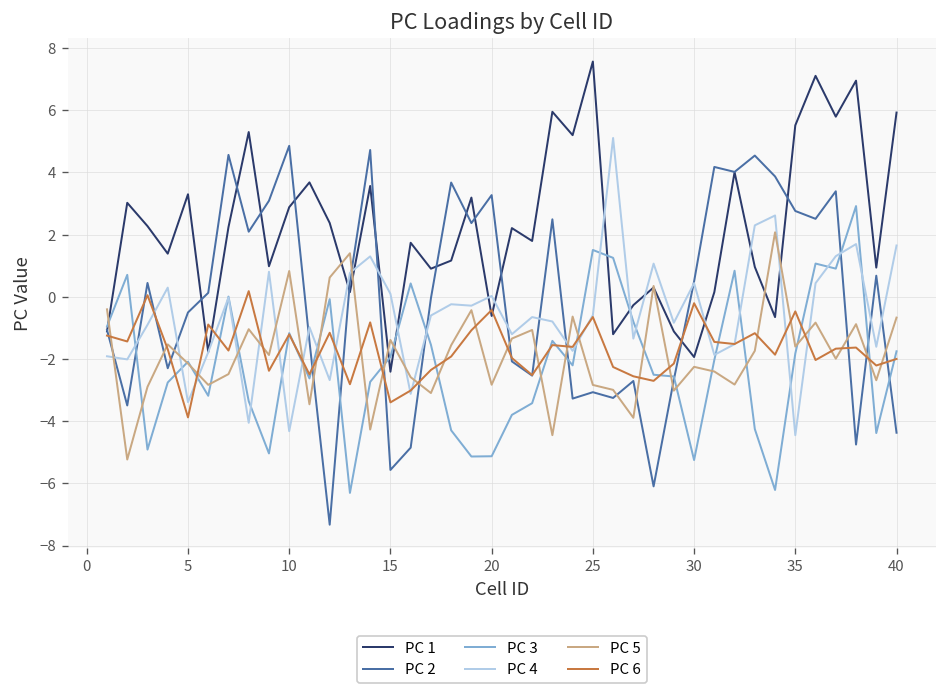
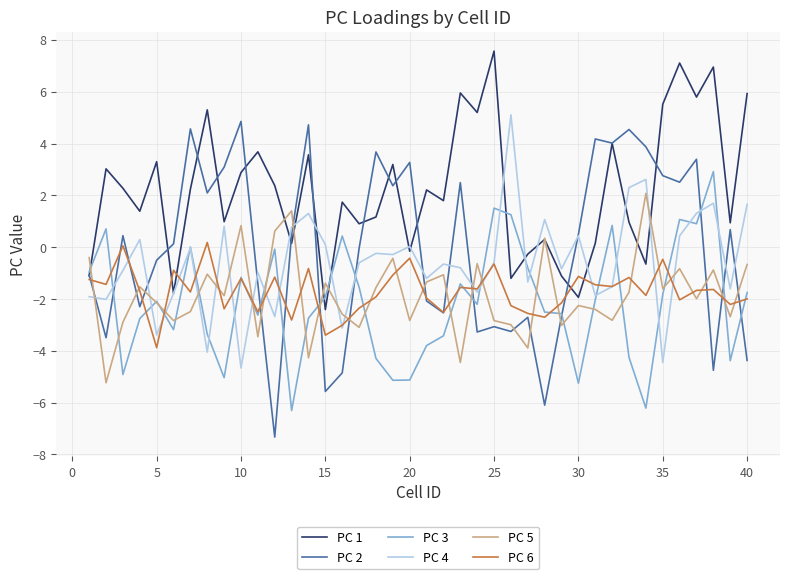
  {
    "PC 1": {
      "5": 3.3,
      "10": 2.9,
      "15": -2.4,
-     "20": -0.6,
+     "20": -0.2,
      "25": 7.6,
      "30": -1.9,
      "35": 5.5,
      "40": 5.9
    },
    "PC 2": {
      "5": -0.5,
      "10": 4.9,
      "15": -5.6,
      "20": 3.3,
      "25": -3.1,
      "35": 2.8,
      "40": -4.4
    },
    "PC 3": {
      "15": -1.9,
      "20": -5.1,
      "25": 1.5,
      "30": -5.3,
      "35": -1.8,
      "40": -1.8
    },
    "PC 4": {
      "5": -3.4,
-     "10": -4.3,
+     "10": -4.7,
      "15": 0.1,
      "20": 0.0,
      "35": -4.5,
      "40": 1.7
    },
    "PC 5": {
      "10": 0.8,
      "15": -1.4,
      "20": -2.8,
      "25": -2.8,
      "30": -2.3,
      "35": -1.6,
      "40": -0.7
    },
    "PC 6": {
      "5": -3.9,
      "15": -3.4,
      "20": -0.4,
-     "30": -0.2,
+     "30": -1.1,
      "35": -0.5,
      "40": -2.0
    }
  }
